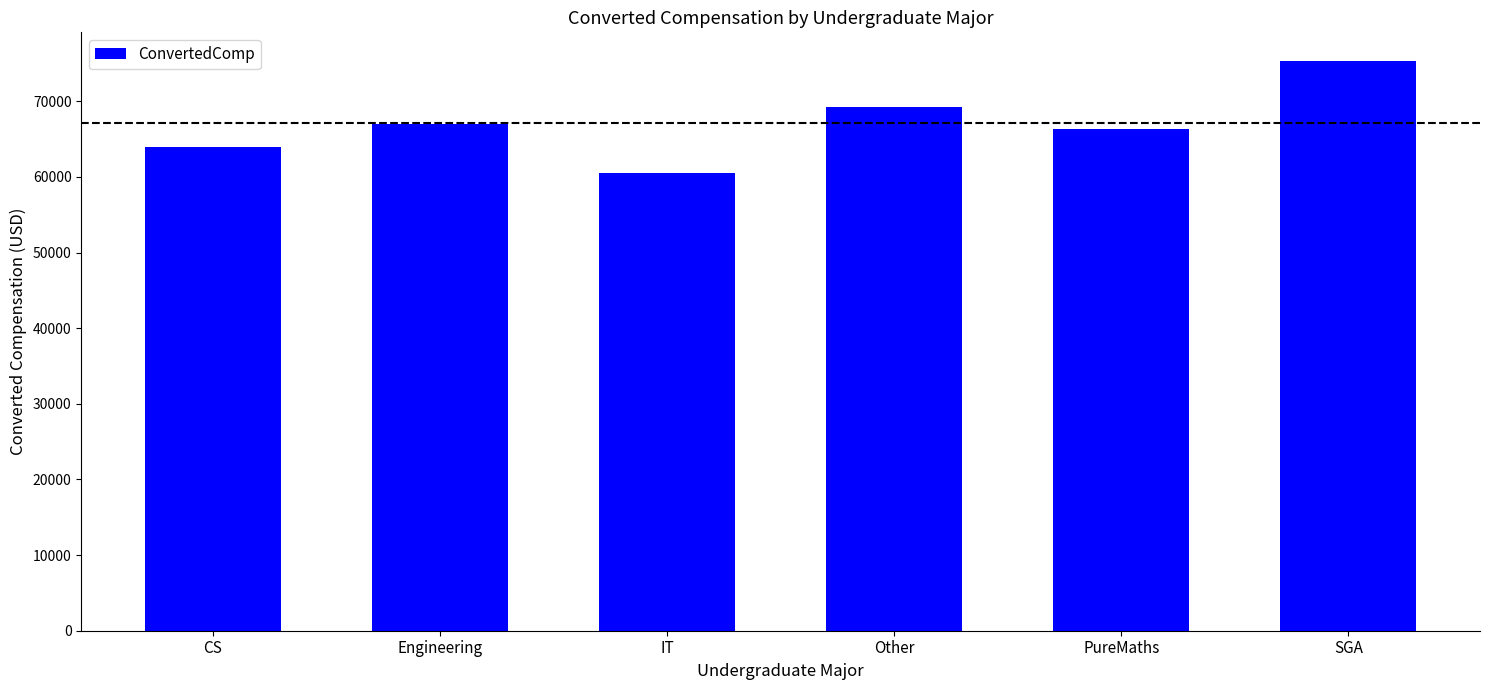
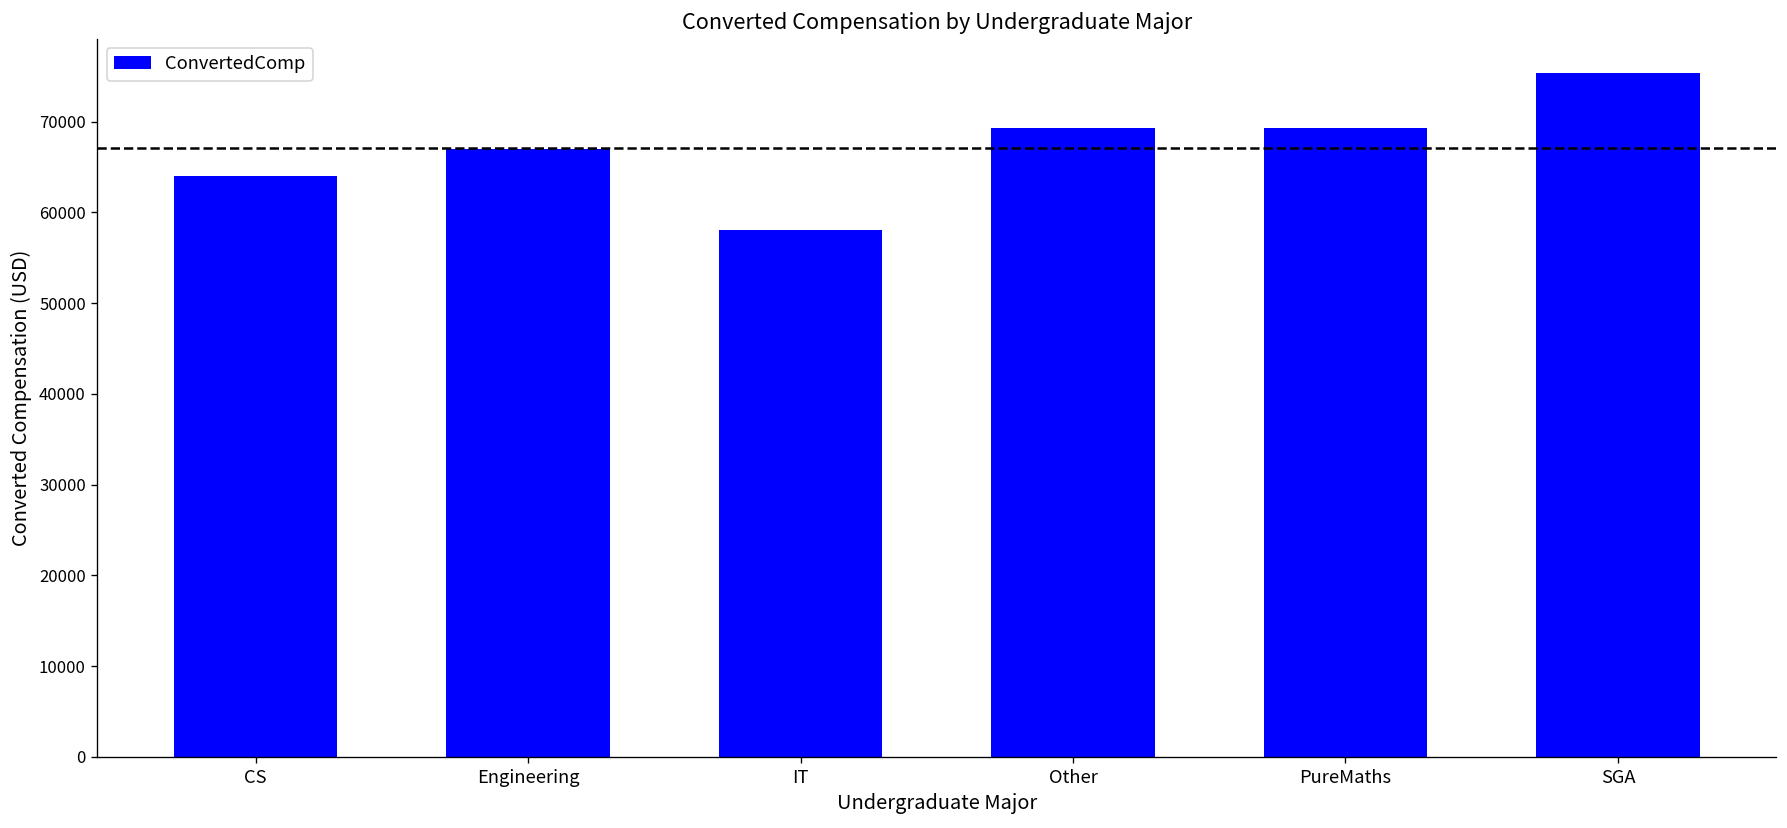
  {
    "CS": 64000,
    "Engineering": 67000,
-   "IT": 61000,
+   "IT": 58000,
    "Other": 69000,
-   "PureMaths": 66000,
+   "PureMaths": 69000,
    "SGA": 75000
  }
